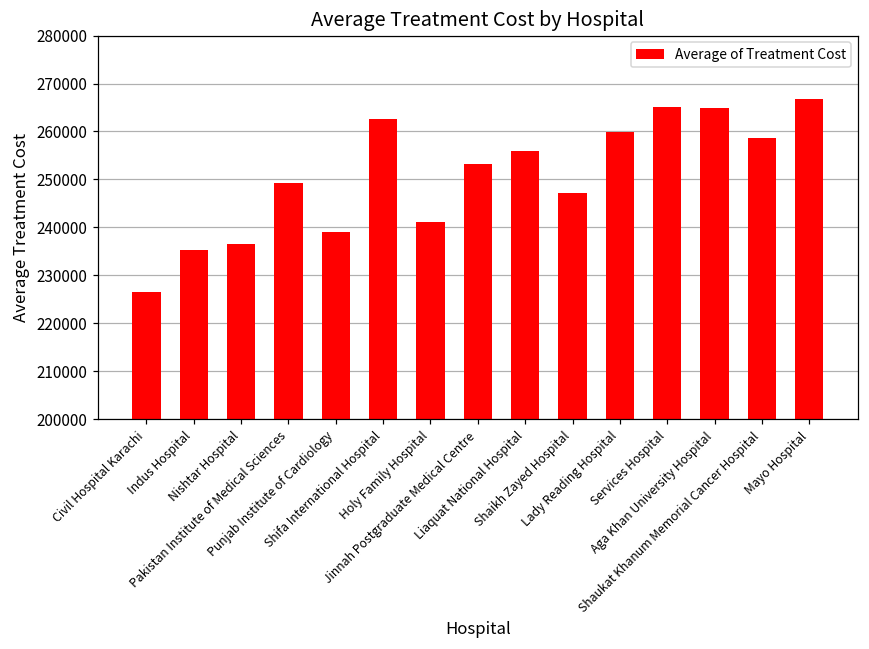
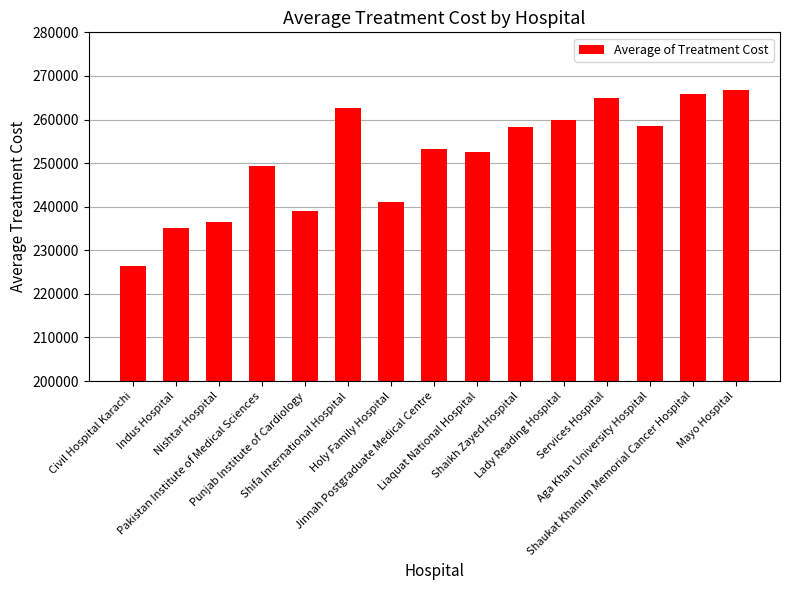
  {
    "Civil Hospital Karachi": 226000,
    "Indus Hospital": 235000,
    "Nishtar Hospital": 237000,
    "Pakistan Institute of Medical Sciences": 249000,
    "Punjab Institute of Cardiology": 239000,
    "Shifa International Hospital": 263000,
    "Holy Family Hospital": 241000,
    "Jinnah Postgraduate Medical Centre": 253000,
-   "Liaquat National Hospital": 256000,
-   "Shaikh Zayed Hospital": 247000,
+   "Liaquat National Hospital": 253000,
+   "Shaikh Zayed Hospital": 258000,
    "Lady Reading Hospital": 260000,
    "Services Hospital": 265000,
-   "Aga Khan University Hospital": 265000,
-   "Shaukat Khanum Memorial Cancer Hospital": 259000,
+   "Aga Khan University Hospital": 259000,
+   "Shaukat Khanum Memorial Cancer Hospital": 266000,
    "Mayo Hospital": 267000
  }
